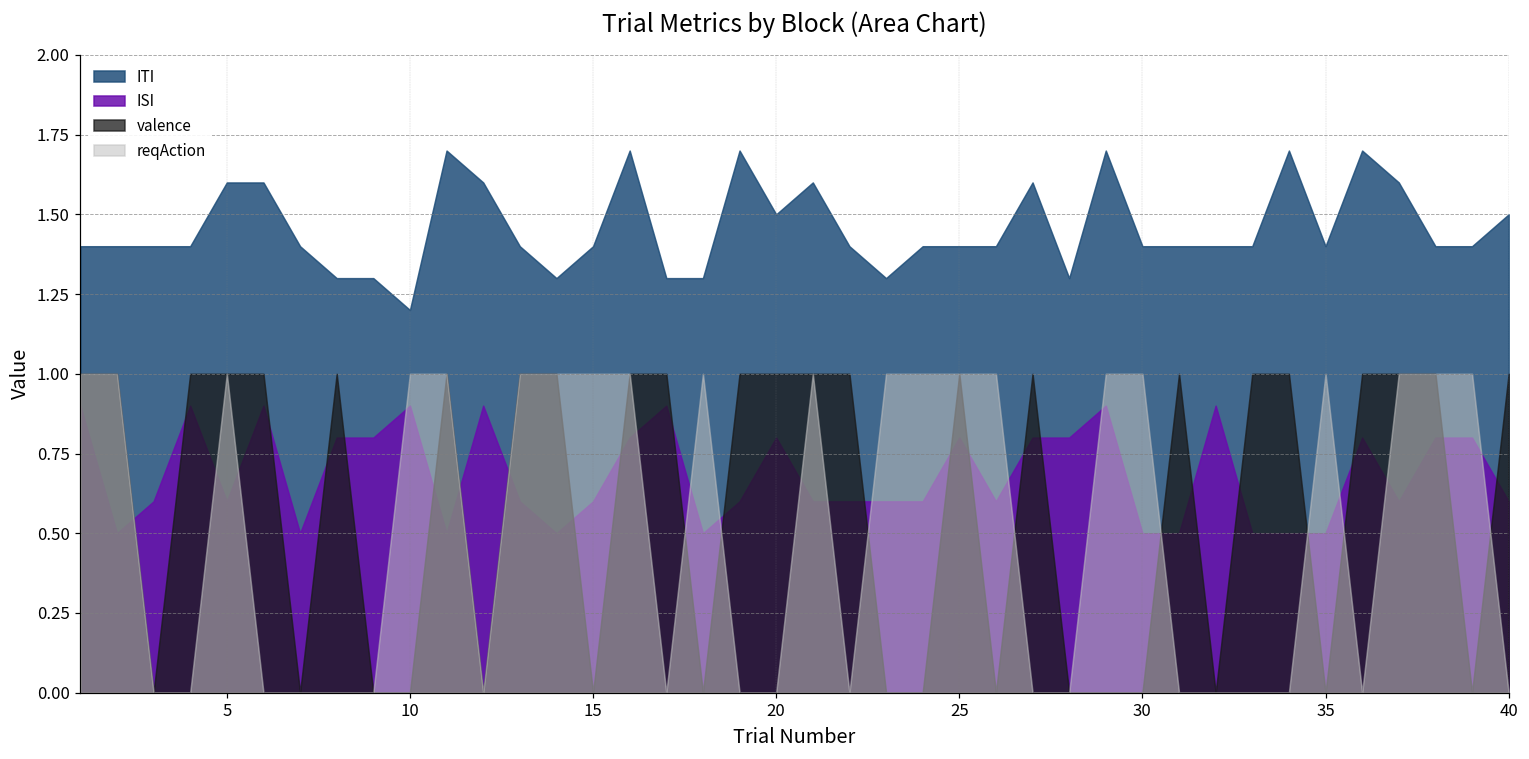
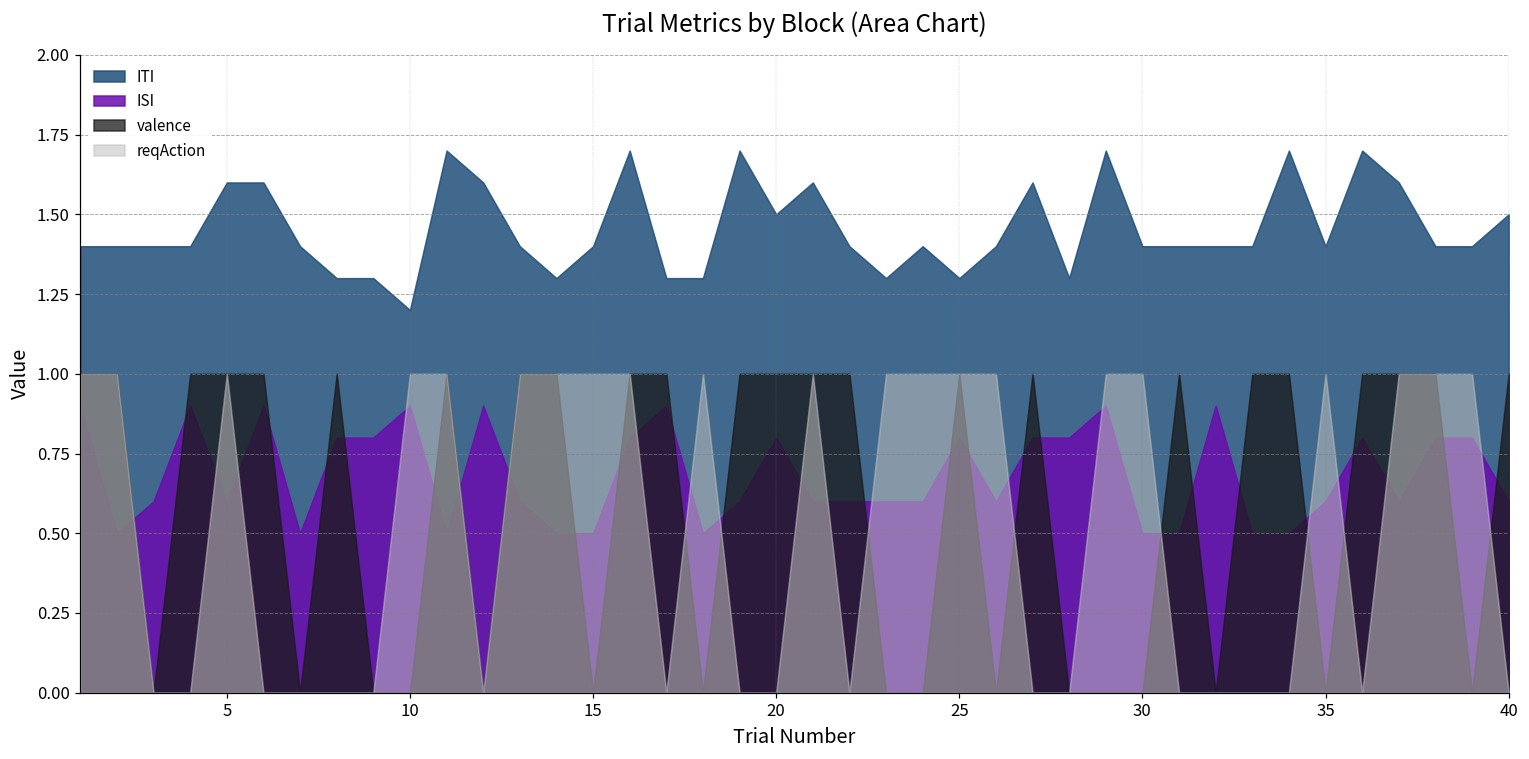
  {
    "ITI": {
      "5": 1.6,
      "10": 1.2,
      "15": 1.4,
      "20": 1.5,
-     "25": 1.4,
+     "25": 1.3,
      "30": 1.4,
      "35": 1.4,
      "40": 1.5
    },
    "ISI": {
      "5": 0.6,
      "10": 0.9,
-     "15": 0.6,
+     "15": 0.5,
      "20": 0.8,
      "25": 0.8,
      "30": 0.5,
-     "35": 0.5,
+     "35": 0.6,
      "40": 0.6
    },
    "valence": {
      "10": 0.0,
      "15": 0.0,
      "20": 1.0,
      "30": 0.0,
      "35": 0.0,
      "40": 1.0
    },
    "reqAction": {
      "10": 1.0,
      "15": 1.0,
      "20": 0.0,
      "30": 1.0,
      "35": 1.0,
      "40": 0.0
    }
  }
